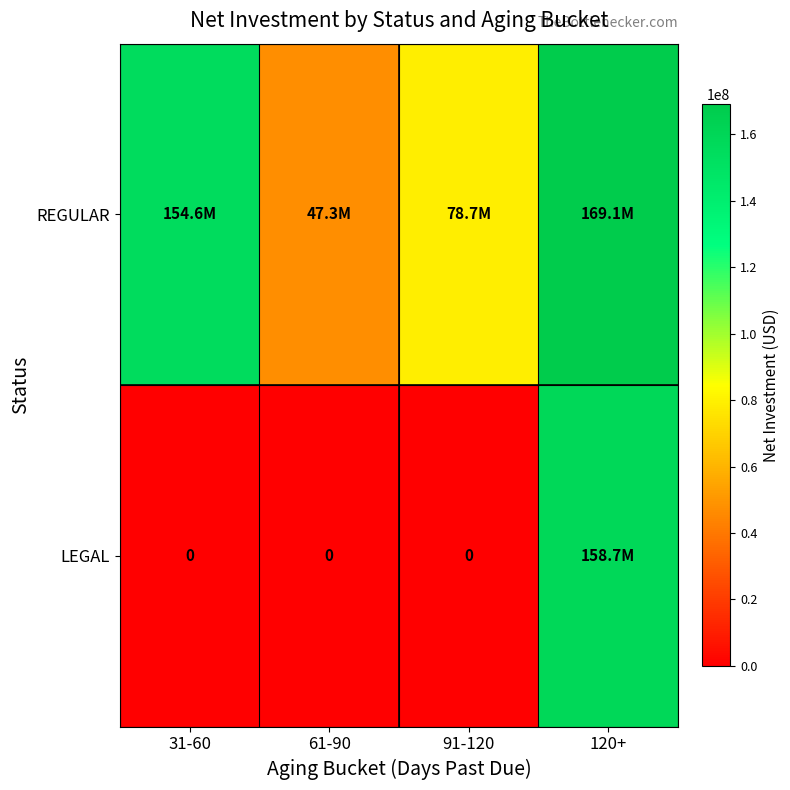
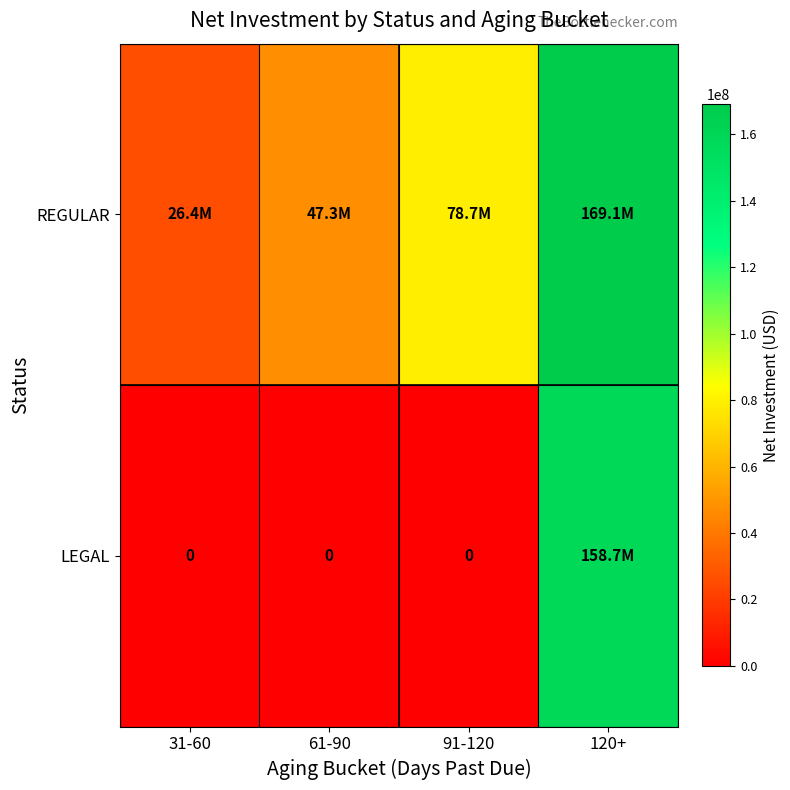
  {
    "REGULAR": {
-     "31-60": "154.6M",
+     "31-60": "26.4M",
      "61-90": "47.3M",
      "91-120": "78.7M",
      "120+": "169.1M"
    },
    "LEGAL": {
      "31-60": "0",
      "61-90": "0",
      "91-120": "0",
      "120+": "158.7M"
    }
  }
